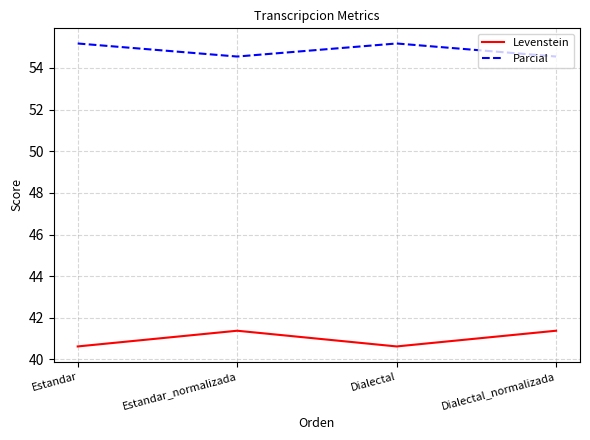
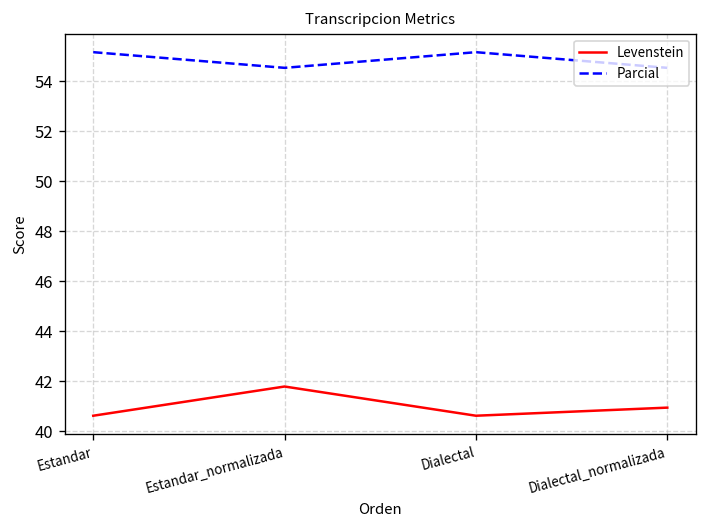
  {
    "Levenstein": {
      "Estandar": 40.6,
-     "Estandar_normalizada": 41.4,
+     "Estandar_normalizada": 41.8,
      "Dialectal": 40.6,
-     "Dialectal_normalizada": 41.4
+     "Dialectal_normalizada": 40.9
    },
    "Parcial": {
      "Estandar": 55.2,
      "Estandar_normalizada": 54.5,
      "Dialectal": 55.2
    }
  }
